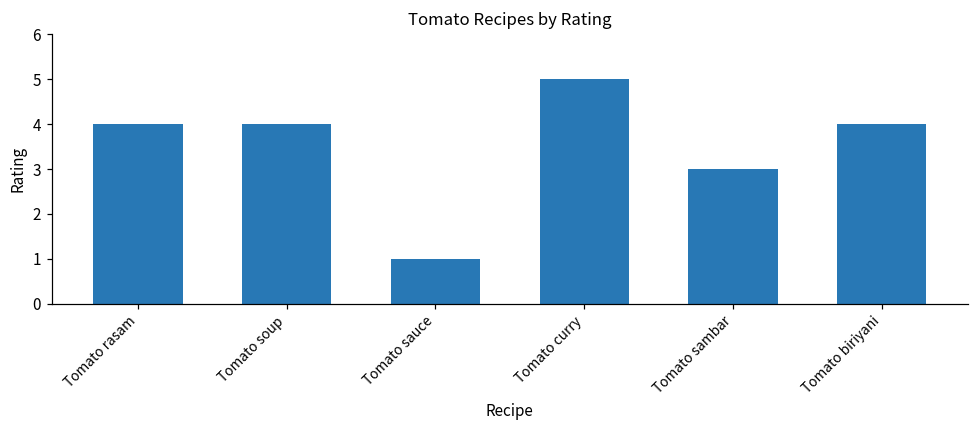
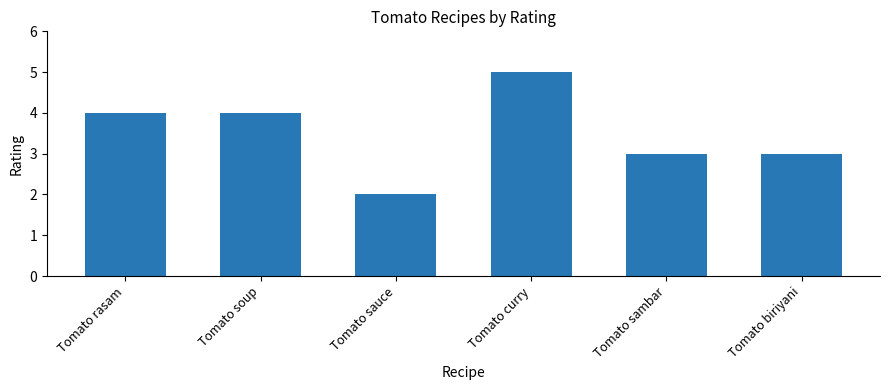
  {
    "Tomato rasam": 4,
    "Tomato soup": 4,
-   "Tomato sauce": 1,
+   "Tomato sauce": 2,
    "Tomato curry": 5,
    "Tomato sambar": 3,
-   "Tomato biriyani": 4
+   "Tomato biriyani": 3
  }
